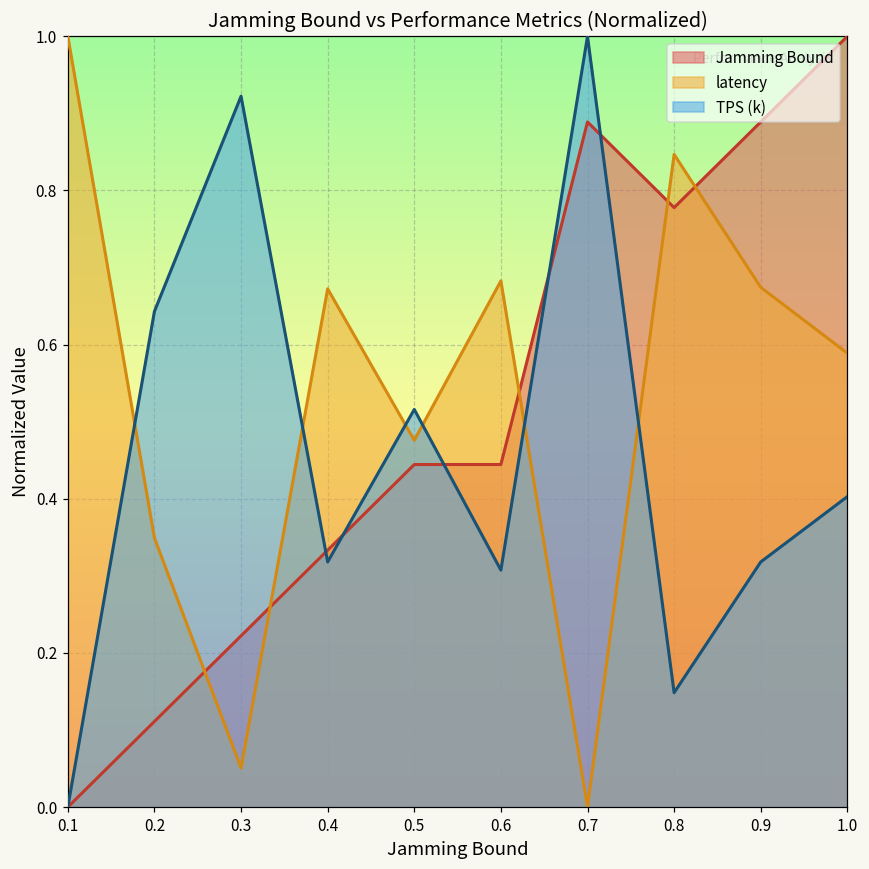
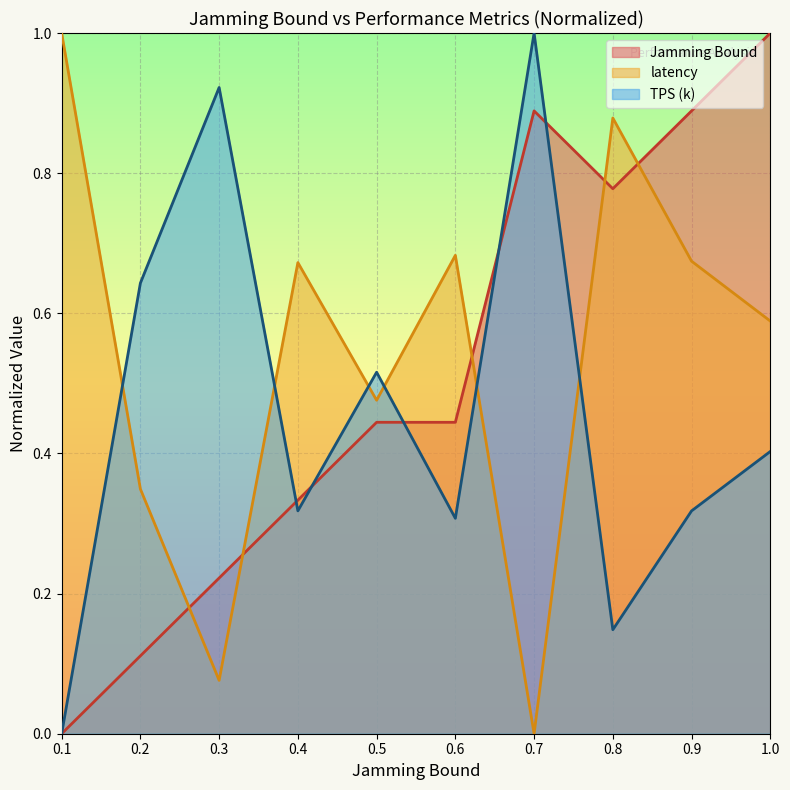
  {
    "Jamming Bound": {
      "0.2": 0.11,
      "0.3": 0.22,
      "0.4": 0.33,
      "0.5": 0.44,
      "0.6": 0.44,
      "0.7": 0.89,
      "0.8": 0.78,
      "0.9": 0.89,
      "1.0": 1.00
    },
    "latency": {
      "0.1": 1.00,
      "0.2": 0.35,
-     "0.3": 0.05,
+     "0.3": 0.08,
      "0.4": 0.67,
      "0.5": 0.48,
      "0.6": 0.68,
      "0.7": 0.00,
-     "0.8": 0.85,
+     "0.8": 0.88,
      "0.9": 0.67,
      "1.0": 0.59
    },
    "TPS (k)": {
      "0.2": 0.64,
      "0.3": 0.92,
      "0.4": 0.32,
      "0.5": 0.52,
      "0.6": 0.31,
      "0.7": 1.00,
      "0.8": 0.15,
      "0.9": 0.32,
      "1.0": 0.40
    }
  }
